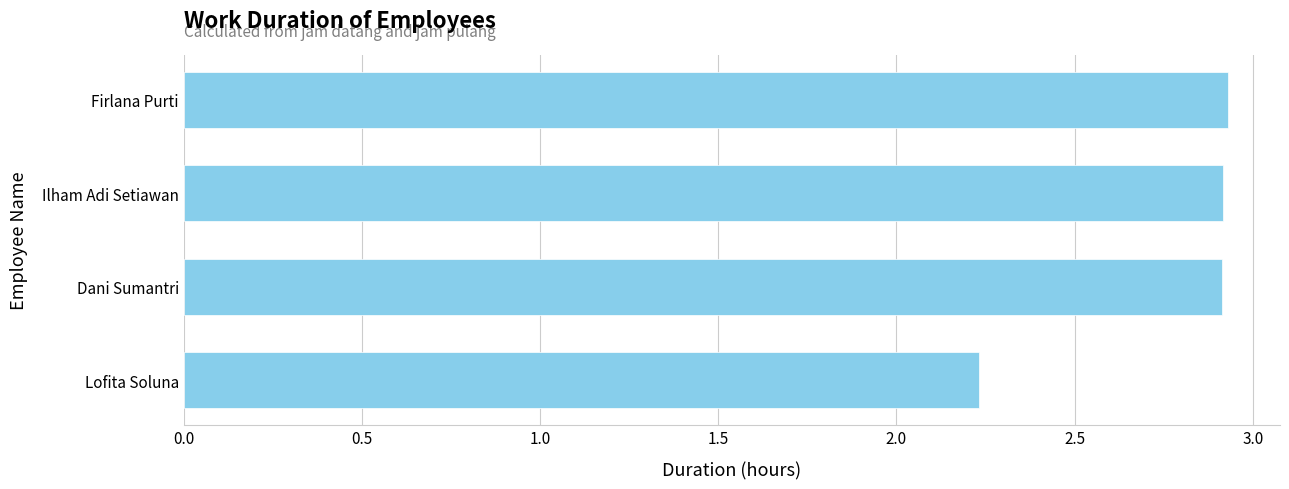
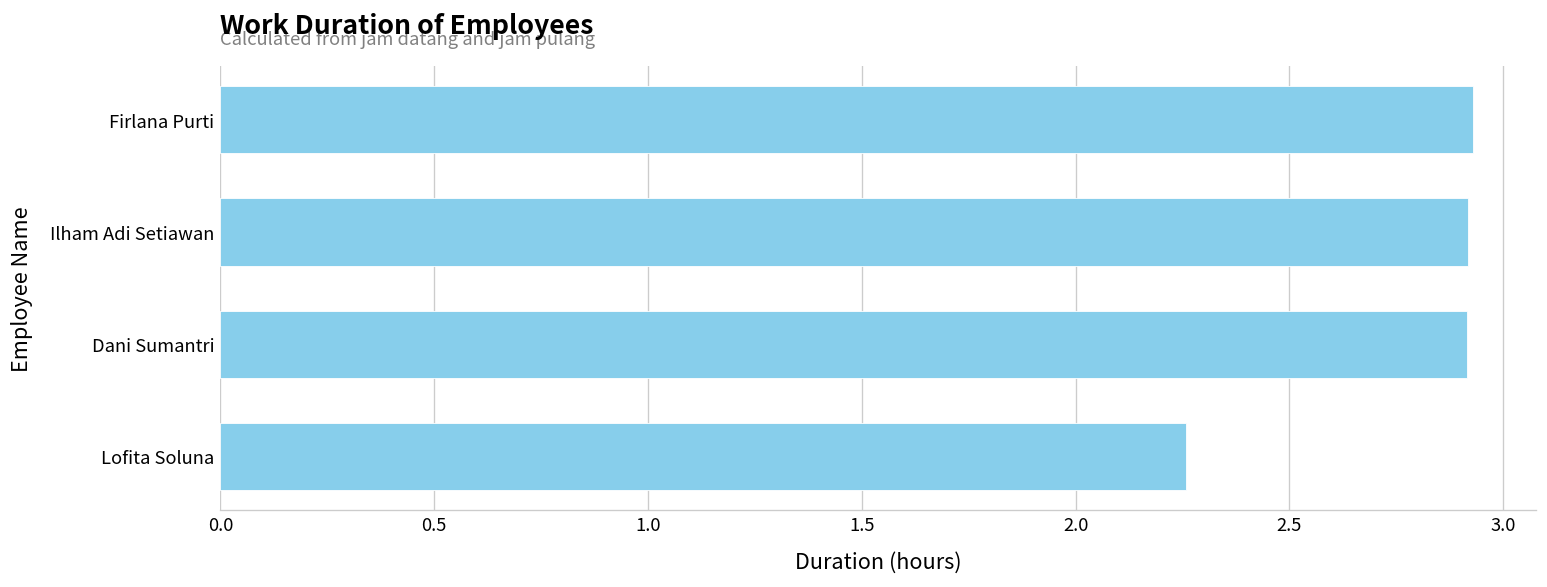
  {
    "Firlana Purti": 2.93,
    "Ilham Adi Setiawan": 2.92,
    "Dani Sumantri": 2.92,
-   "Lofita Soluna": 2.23
+   "Lofita Soluna": 2.26
  }
